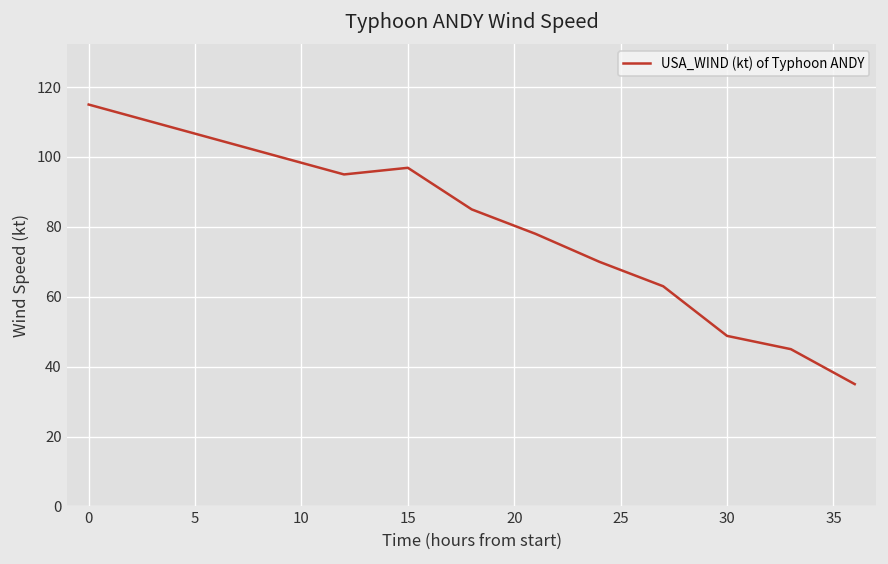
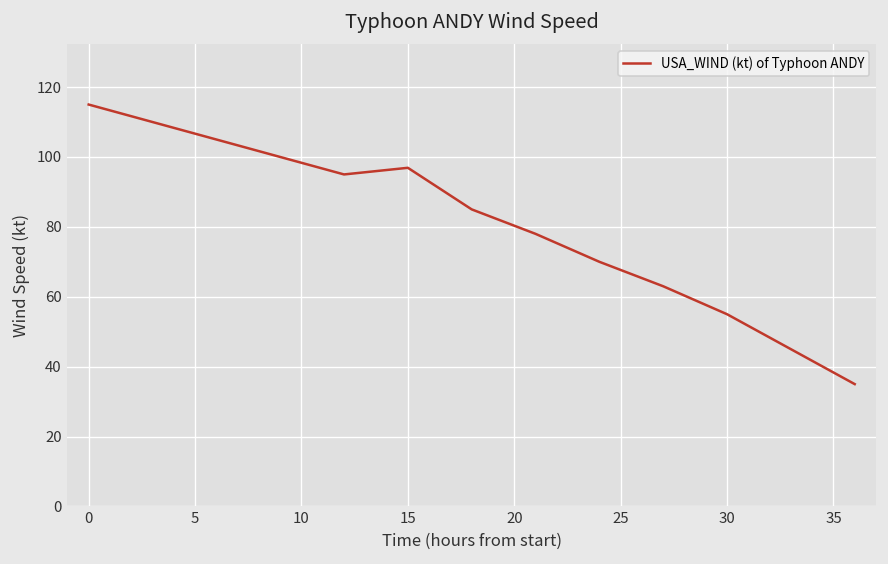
  {
    "0": 115,
    "15": 97,
-   "30": 49
+   "30": 55
  }
